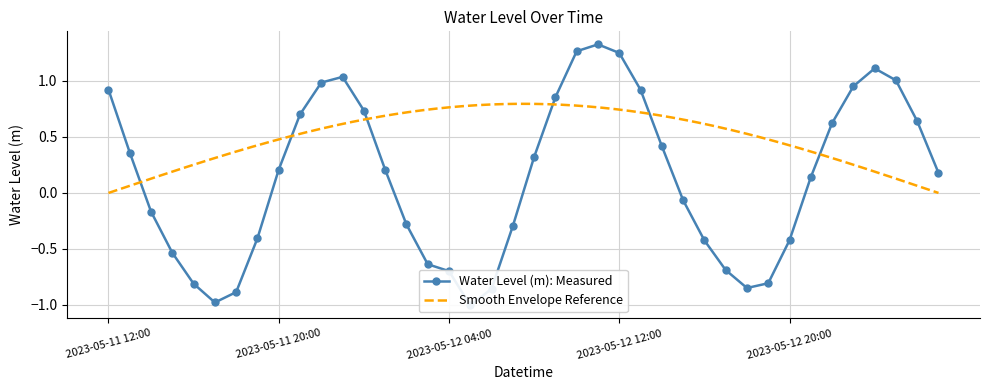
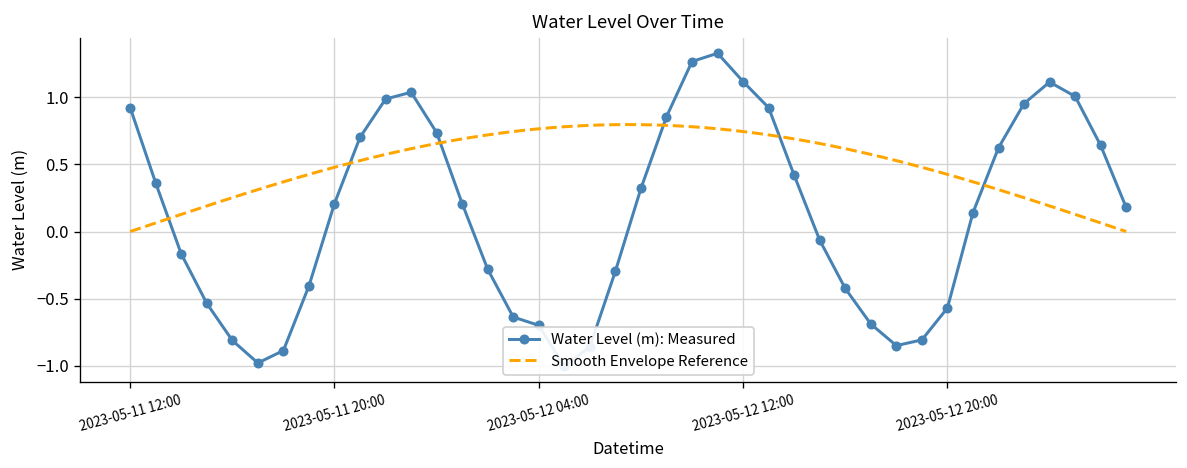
  {
    "Water Level (m): Measured": {
      "2023-05-11 12:00": 0.92,
      "2023-05-11 20:00": 0.21,
-     "2023-05-12 12:00": 1.25,
-     "2023-05-12 20:00": -0.42
+     "2023-05-12 12:00": 1.12,
+     "2023-05-12 20:00": -0.57
    },
    "Smooth Envelope Reference": {
      "2023-05-11 12:00": 0.00,
      "2023-05-12 12:00": 0.74
    }
  }
